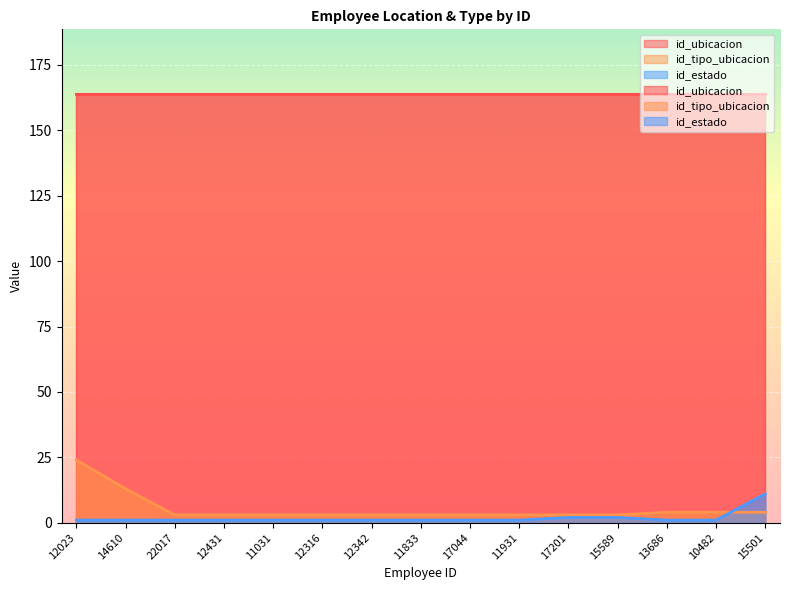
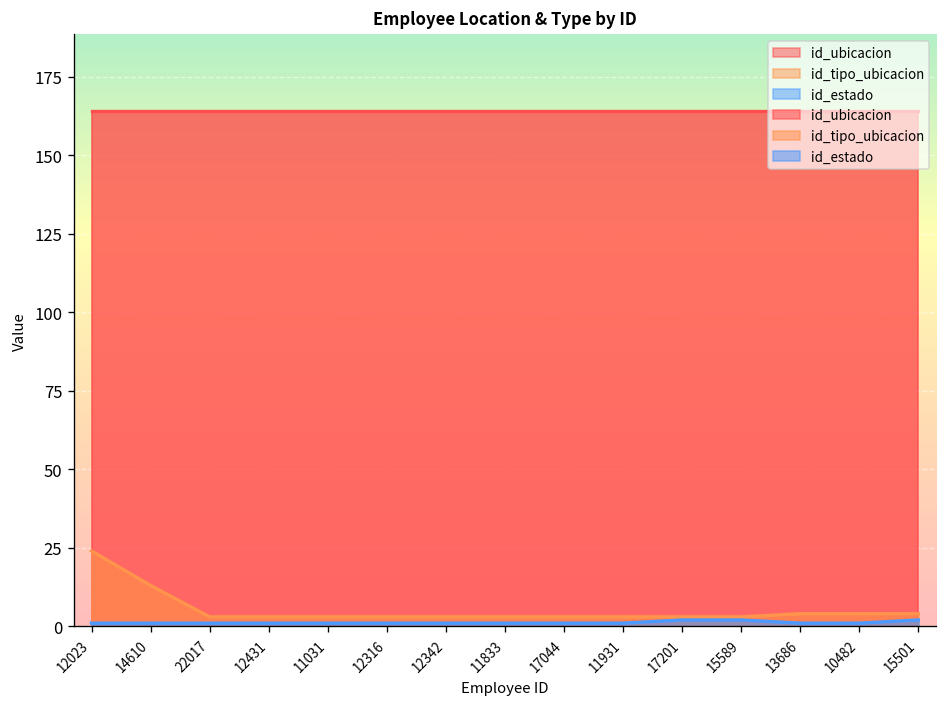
  {
    "id_estado": {
      "12023": 1,
      "14610": 1,
      "22017": 1,
      "12431": 1,
      "11031": 1,
      "12316": 1,
      "12342": 1,
      "11833": 1,
      "17044": 1,
      "11931": 1,
      "17201": 2,
      "15589": 2,
      "13686": 1,
      "10482": 1,
-     "15501": 11
+     "15501": 2
    }
  }
